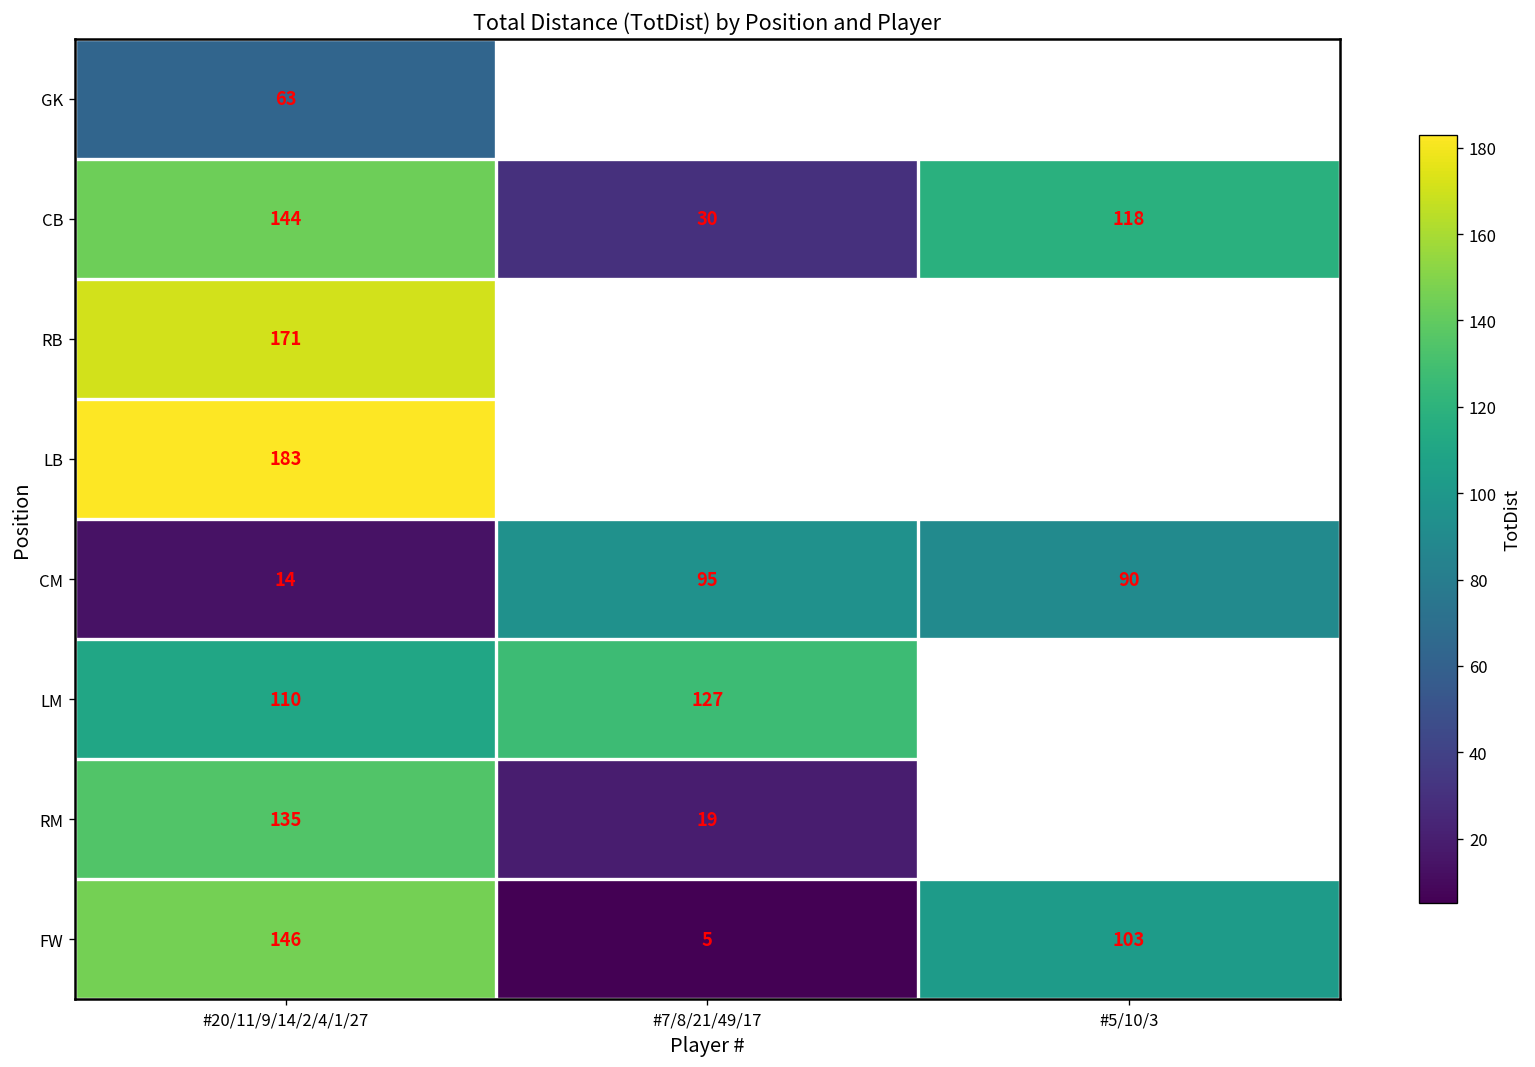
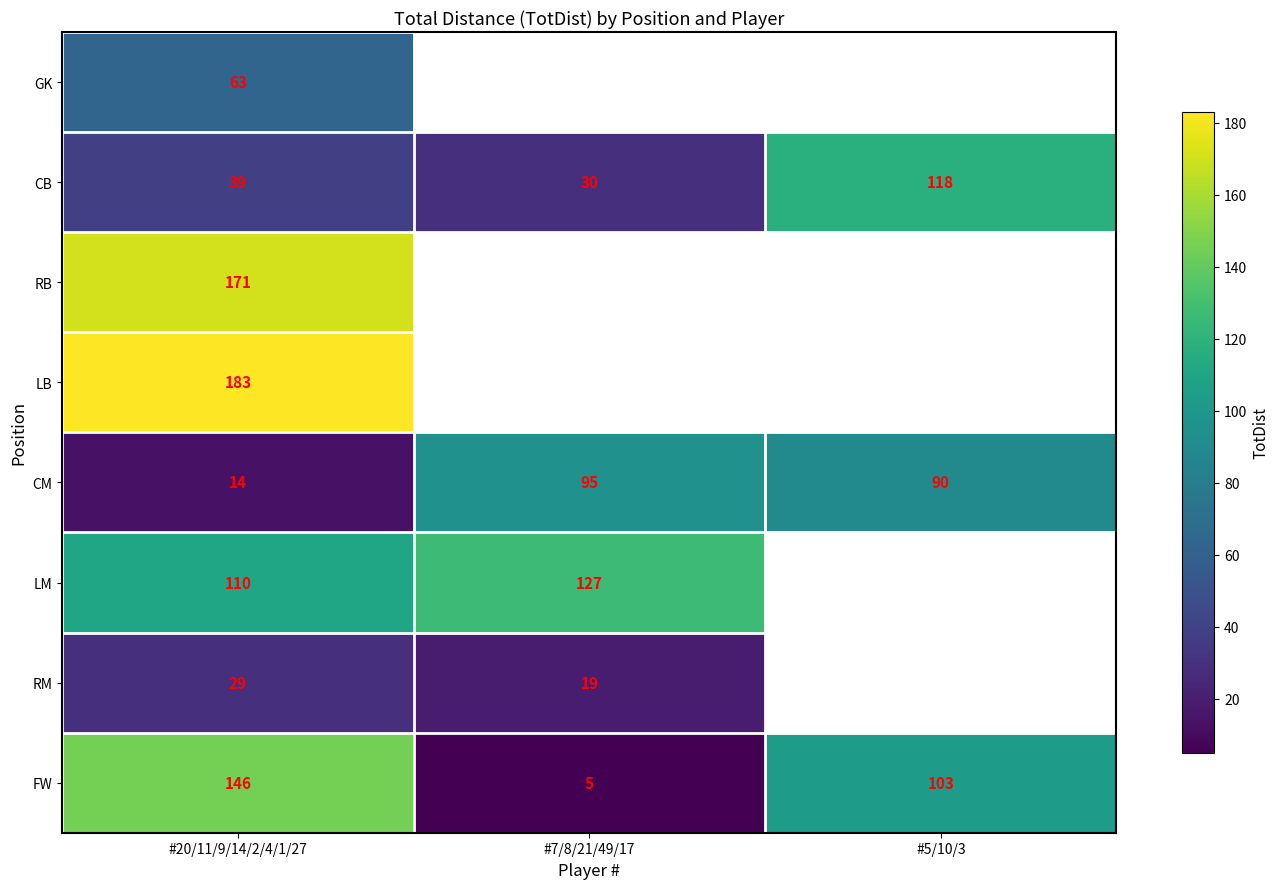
  {
    "GK": {
      "#20/11/9/14/2/4/1/27": 63
    },
    "CB": {
-     "#20/11/9/14/2/4/1/27": 144,
+     "#20/11/9/14/2/4/1/27": 39,
      "#7/8/21/49/17": 30,
      "#5/10/3": 118
    },
    "RB": {
      "#20/11/9/14/2/4/1/27": 171
    },
    "LB": {
      "#20/11/9/14/2/4/1/27": 183
    },
    "CM": {
      "#20/11/9/14/2/4/1/27": 14,
      "#7/8/21/49/17": 95,
      "#5/10/3": 90
    },
    "LM": {
      "#20/11/9/14/2/4/1/27": 110,
      "#7/8/21/49/17": 127
    },
    "RM": {
-     "#20/11/9/14/2/4/1/27": 135,
+     "#20/11/9/14/2/4/1/27": 29,
      "#7/8/21/49/17": 19
    },
    "FW": {
      "#20/11/9/14/2/4/1/27": 146,
      "#7/8/21/49/17": 5,
      "#5/10/3": 103
    }
  }
